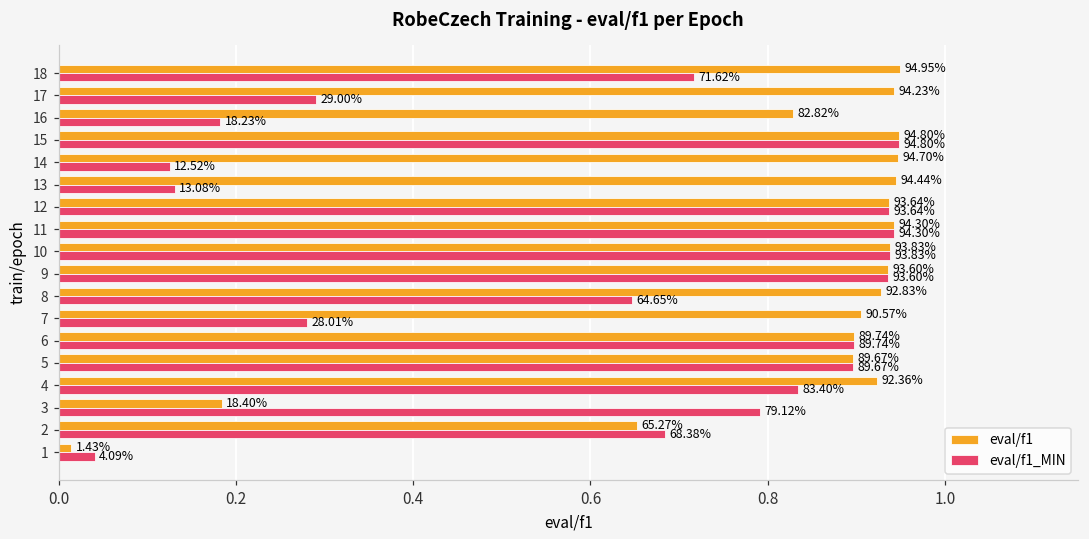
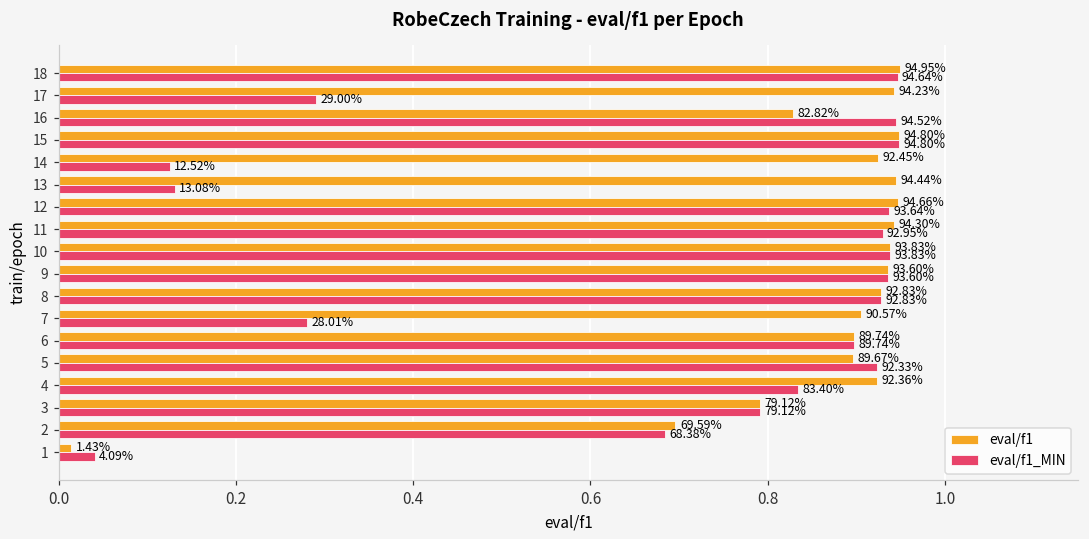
  {
    "eval/f1": {
      "17": "94.23%",
      "16": "82.82%",
-     "14": "94.70%",
+     "14": "92.45%",
      "13": "94.44%",
-     "12": "93.64%",
+     "12": "94.66%",
      "7": "90.57%",
      "5": "89.67%",
      "4": "92.36%",
-     "3": "18.40%",
-     "2": "65.27%",
+     "3": "79.12%",
+     "2": "69.59%",
      "1": "1.43%"
    },
    "eval/f1_MIN": {
-     "18": "71.62%",
+     "18": "94.64%",
      "17": "29.00%",
-     "16": "18.23%",
+     "16": "94.52%",
      "14": "12.52%",
      "13": "13.08%",
-     "11": "94.30%",
-     "8": "64.65%",
+     "11": "92.95%",
+     "8": "92.83%",
      "7": "28.01%",
-     "5": "89.67%",
+     "5": "92.33%",
      "4": "83.40%",
      "1": "4.09%"
    }
  }
